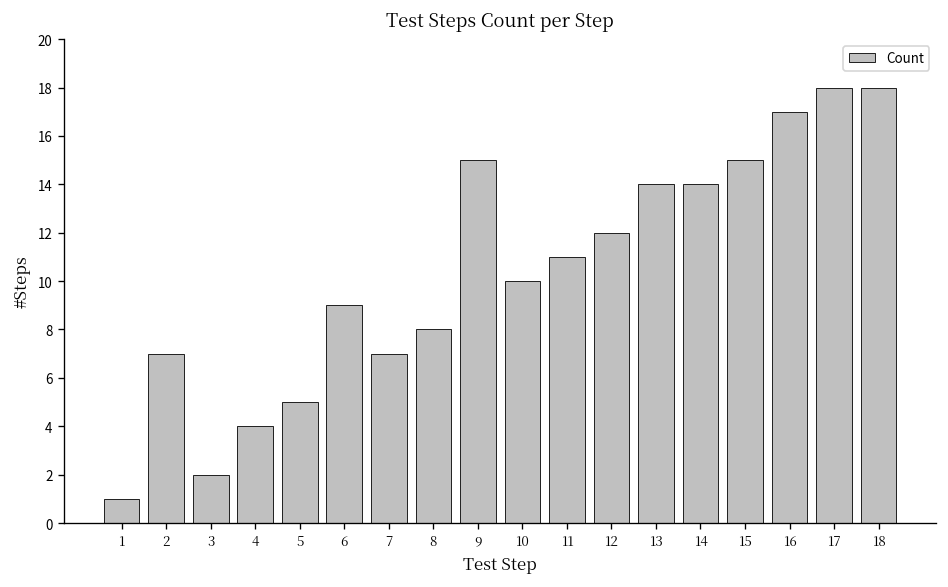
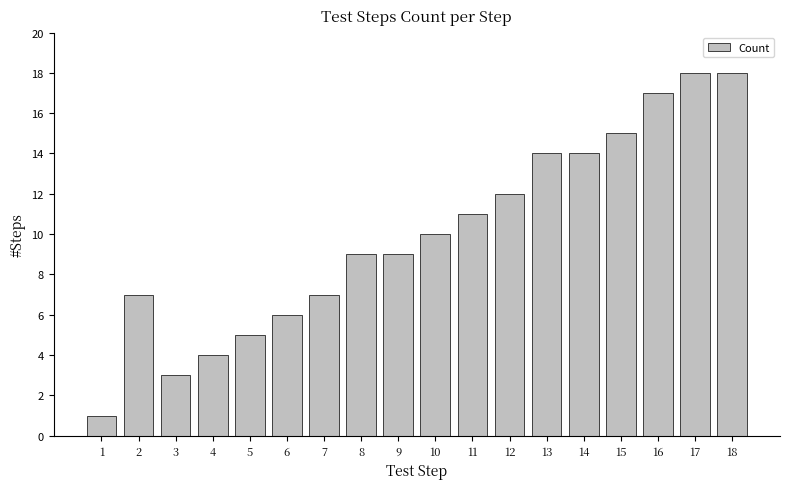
  {
    "1": 1,
    "2": 7,
-   "3": 2,
+   "3": 3,
    "4": 4,
    "5": 5,
-   "6": 9,
+   "6": 6,
    "7": 7,
-   "8": 8,
-   "9": 15,
+   "8": 9,
+   "9": 9,
    "10": 10,
    "11": 11,
    "12": 12,
    "13": 14,
    "14": 14,
    "15": 15,
    "16": 17,
    "17": 18,
    "18": 18
  }
